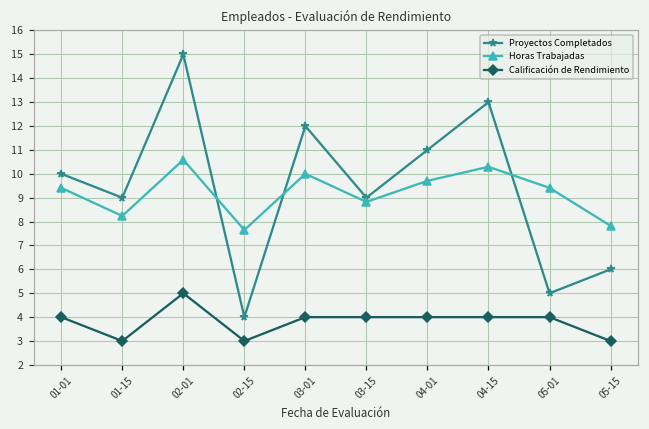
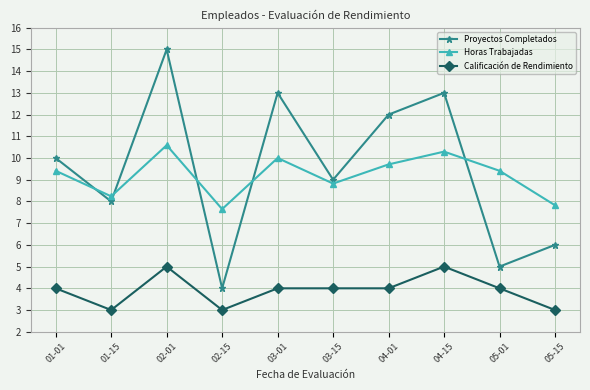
  {
    "Proyectos Completados": {
      "01-01": 10,
-     "01-15": 9,
+     "01-15": 8,
      "02-01": 15,
      "02-15": 4,
-     "03-01": 12,
+     "03-01": 13,
      "03-15": 9,
-     "04-01": 11,
+     "04-01": 12,
      "04-15": 13,
      "05-01": 5,
      "05-15": 6
    },
    "Horas Trabajadas": {
      "01-01": 9.4,
      "01-15": 8.2,
      "02-01": 10.6,
      "02-15": 7.6,
      "03-01": 10,
      "03-15": 8.8,
      "04-01": 9.7,
      "04-15": 10.3,
      "05-01": 9.4,
      "05-15": 7.8
    },
    "Calificación de Rendimiento": {
      "01-01": 4,
      "01-15": 3,
      "02-01": 5,
      "02-15": 3,
      "03-01": 4,
      "03-15": 4,
      "04-01": 4,
-     "04-15": 4,
+     "04-15": 5,
      "05-01": 4,
      "05-15": 3
    }
  }
